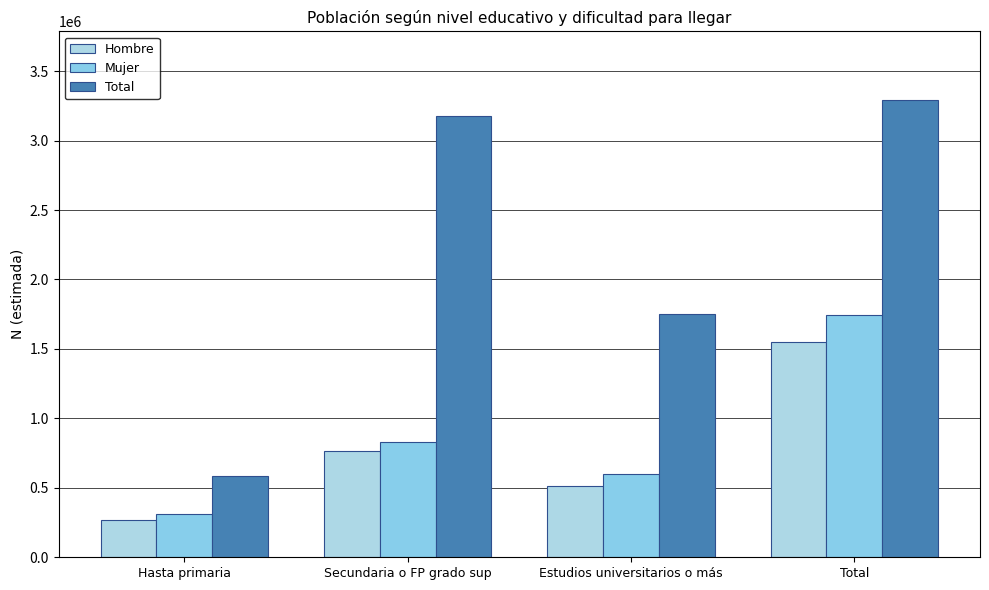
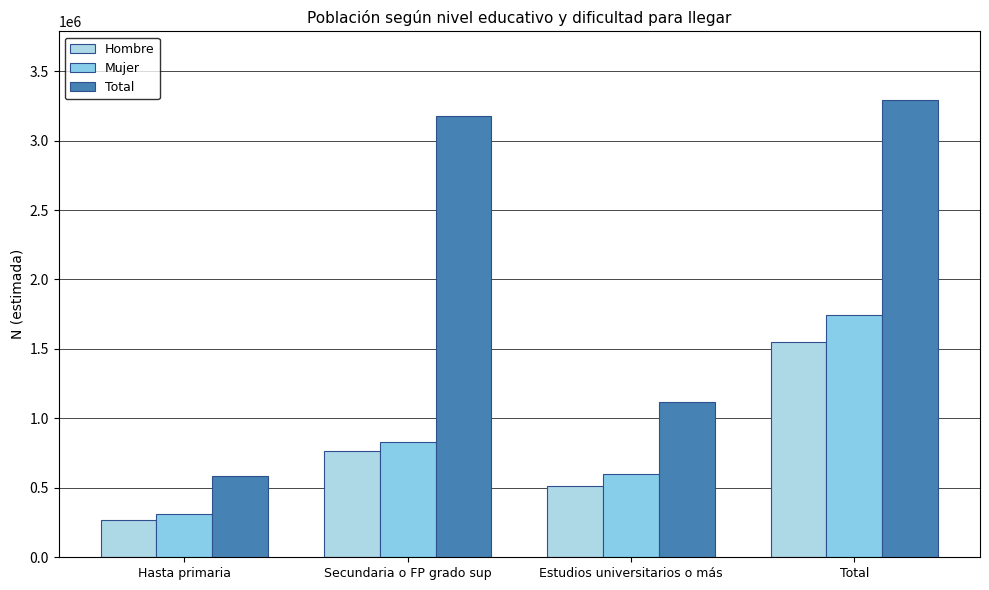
  {
    "Total": {
      "Hasta primaria": 580000,
      "Secundaria o FP grado sup": 3180000,
-     "Estudios universitarios o más": 1750000,
+     "Estudios universitarios o más": 1120000,
      "Total": 3290000
    }
  }
